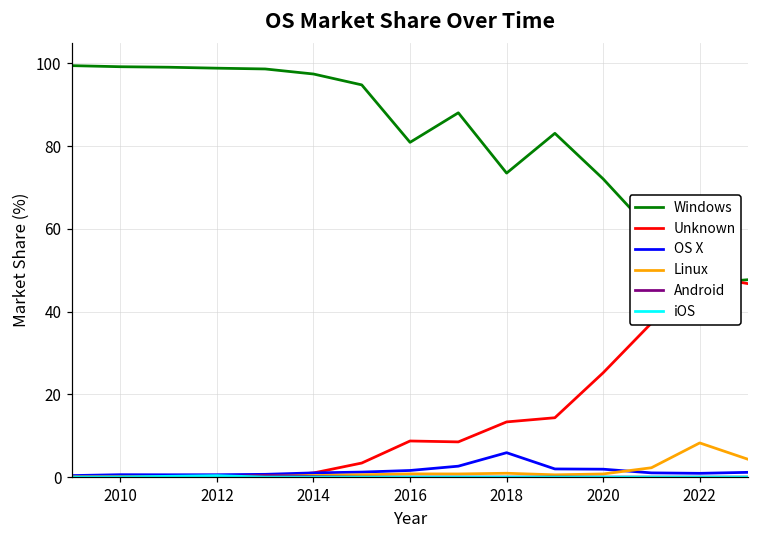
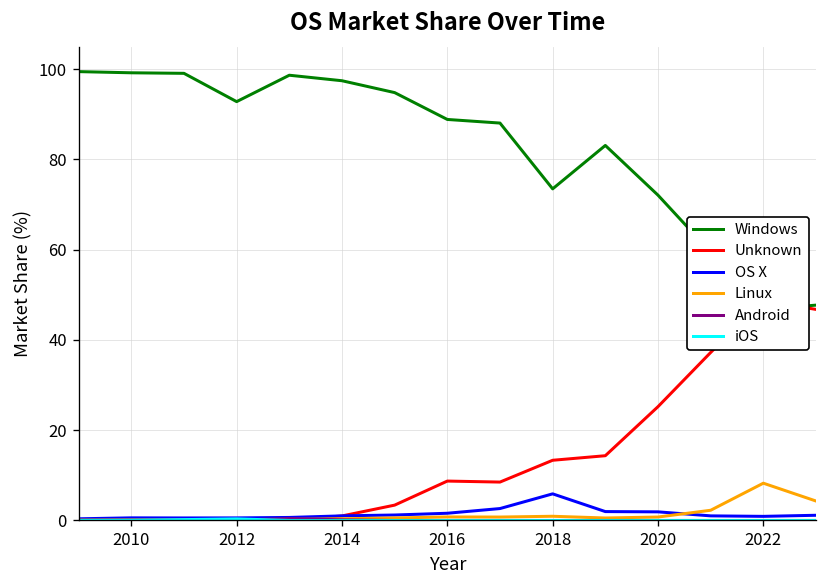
  {
    "Windows": {
      "2010": 99,
-     "2012": 99,
+     "2012": 93,
      "2014": 97,
-     "2016": 81,
+     "2016": 89,
      "2018": 73,
      "2020": 72
    },
    "Unknown": {
      "2016": 9,
      "2018": 13,
      "2020": 25
    },
    "OS X": {
      "2016": 2,
      "2018": 6,
      "2020": 2,
      "2022": 1
    },
    "Linux": {
      "2016": 1,
      "2018": 1,
      "2020": 1,
      "2022": 8
    }
  }
